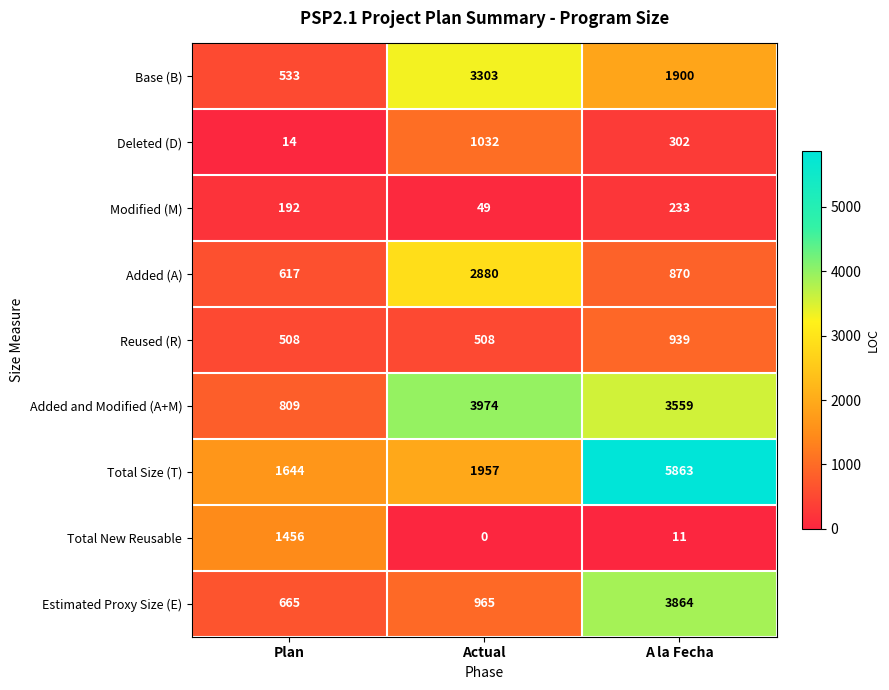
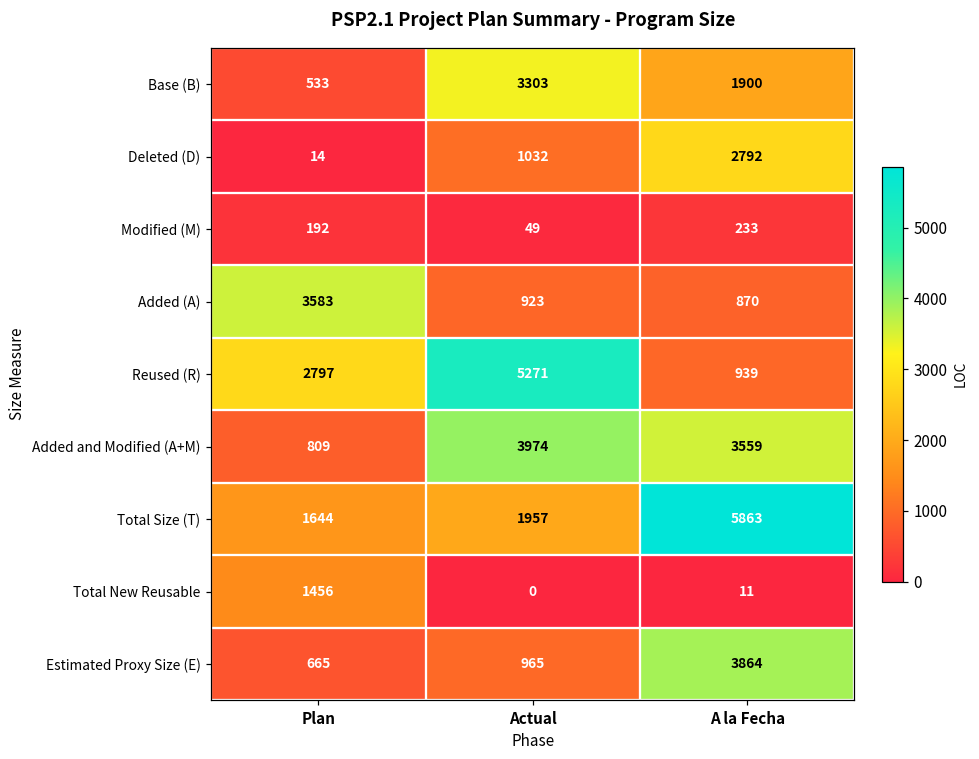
  {
    "Base (B)": {
      "Plan": 533,
      "Actual": 3303,
      "A la Fecha": 1900
    },
    "Deleted (D)": {
      "Plan": 14,
      "Actual": 1032,
-     "A la Fecha": 302
+     "A la Fecha": 2792
    },
    "Modified (M)": {
      "Plan": 192,
      "Actual": 49,
      "A la Fecha": 233
    },
    "Added (A)": {
-     "Plan": 617,
-     "Actual": 2880,
+     "Plan": 3583,
+     "Actual": 923,
      "A la Fecha": 870
    },
    "Reused (R)": {
-     "Plan": 508,
-     "Actual": 508,
+     "Plan": 2797,
+     "Actual": 5271,
      "A la Fecha": 939
    },
    "Added and Modified (A+M)": {
      "Plan": 809,
      "Actual": 3974,
      "A la Fecha": 3559
    },
    "Total Size (T)": {
      "Plan": 1644,
      "Actual": 1957,
      "A la Fecha": 5863
    },
    "Total New Reusable": {
      "Plan": 1456,
      "Actual": 0,
      "A la Fecha": 11
    },
    "Estimated Proxy Size (E)": {
      "Plan": 665,
      "Actual": 965,
      "A la Fecha": 3864
    }
  }
